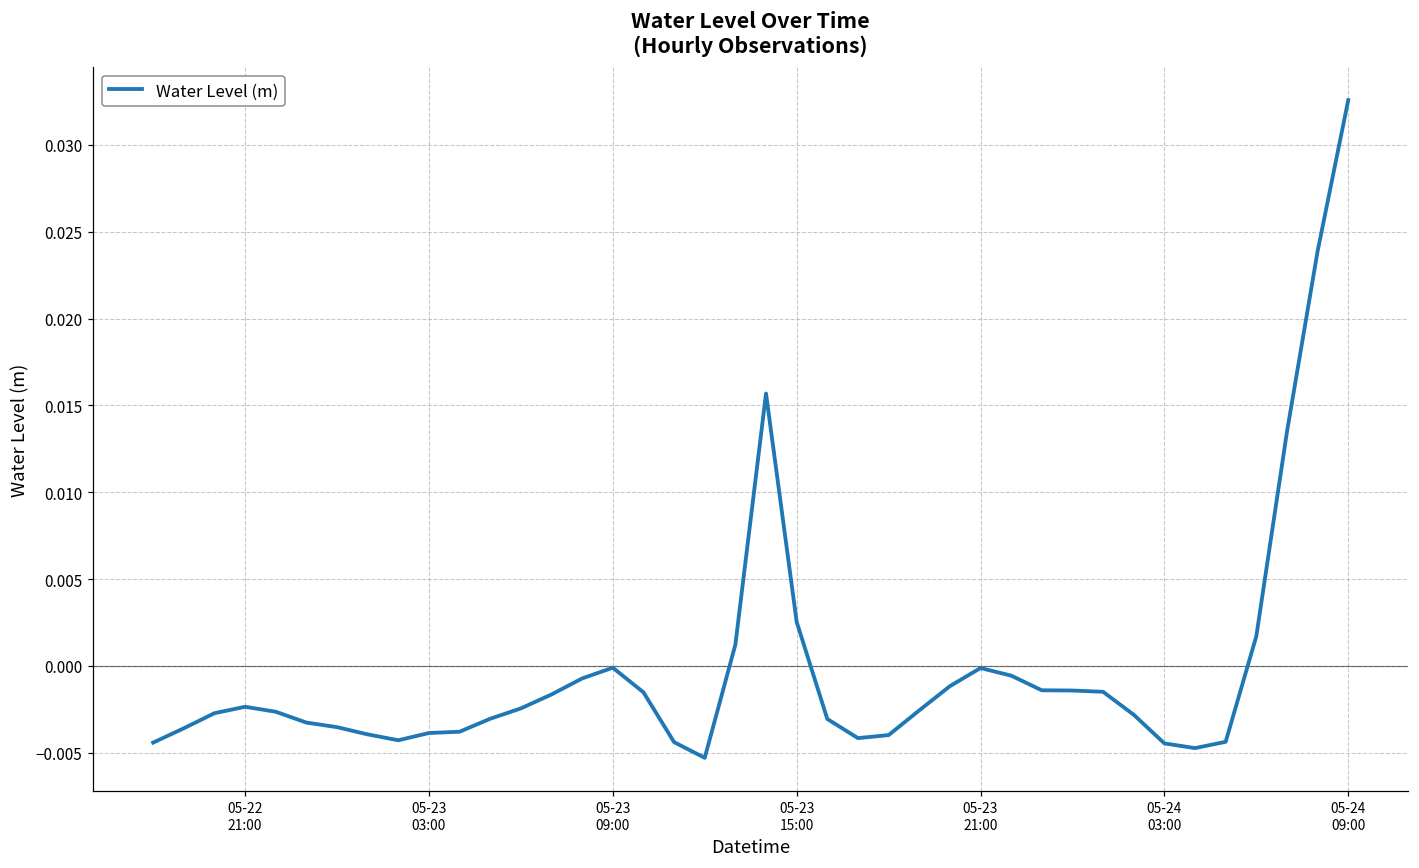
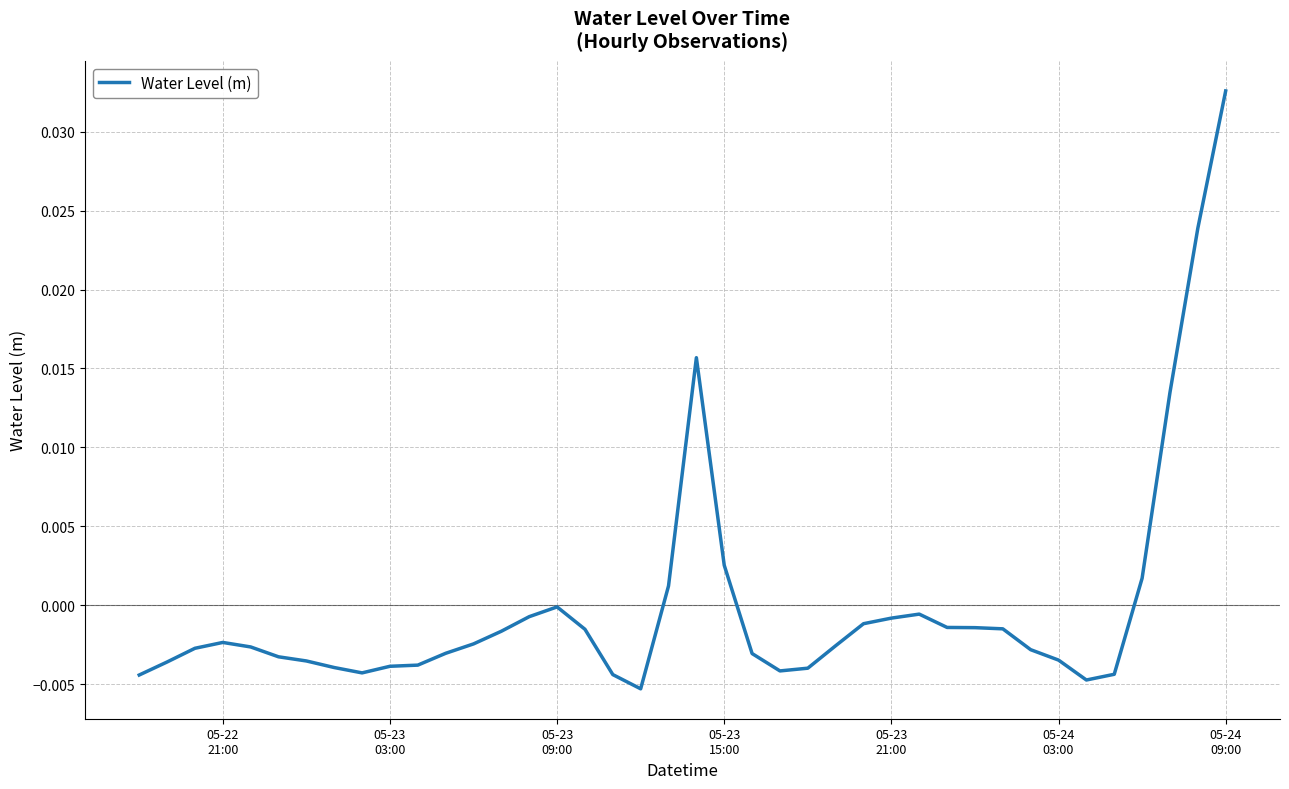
  {
    "05-22 21:00": -0.0024,
    "05-23 03:00": -0.0039,
    "05-23 09:00": -0.0001,
    "05-23 15:00": 0.0025,
-   "05-23 21:00": -0.0001,
-   "05-24 03:00": -0.0045,
+   "05-23 21:00": -0.0008,
+   "05-24 03:00": -0.0035,
    "05-24 09:00": 0.0326
  }
